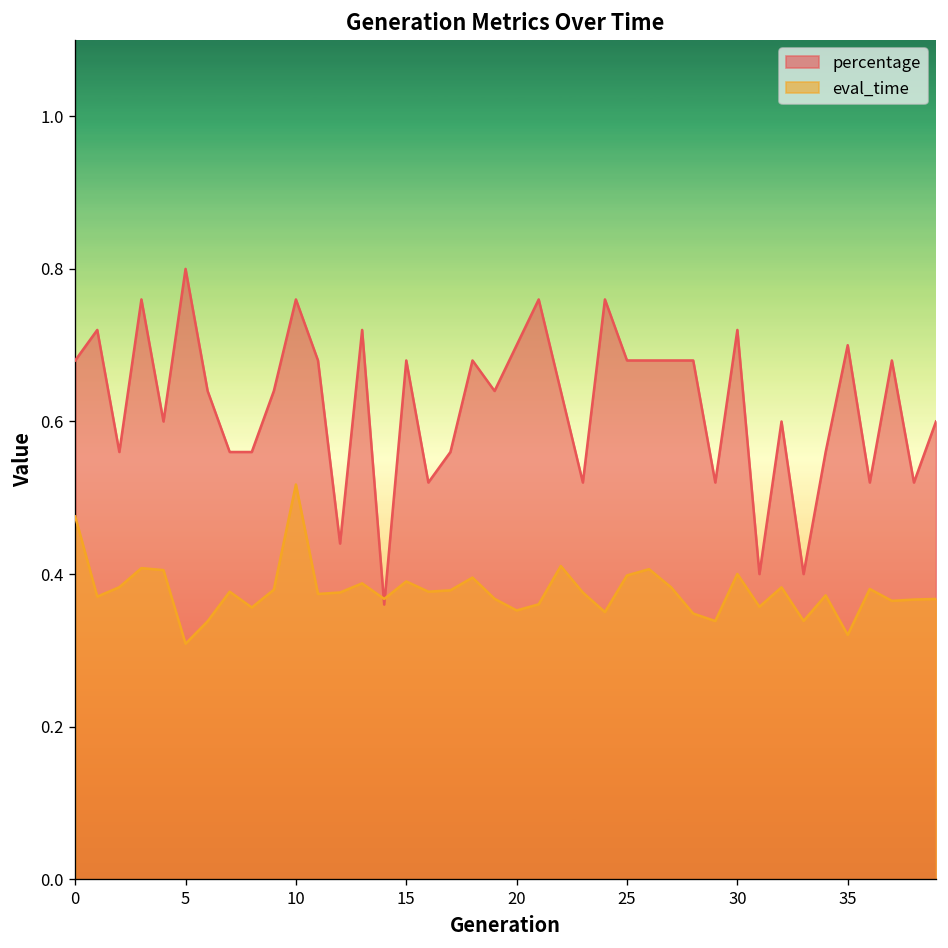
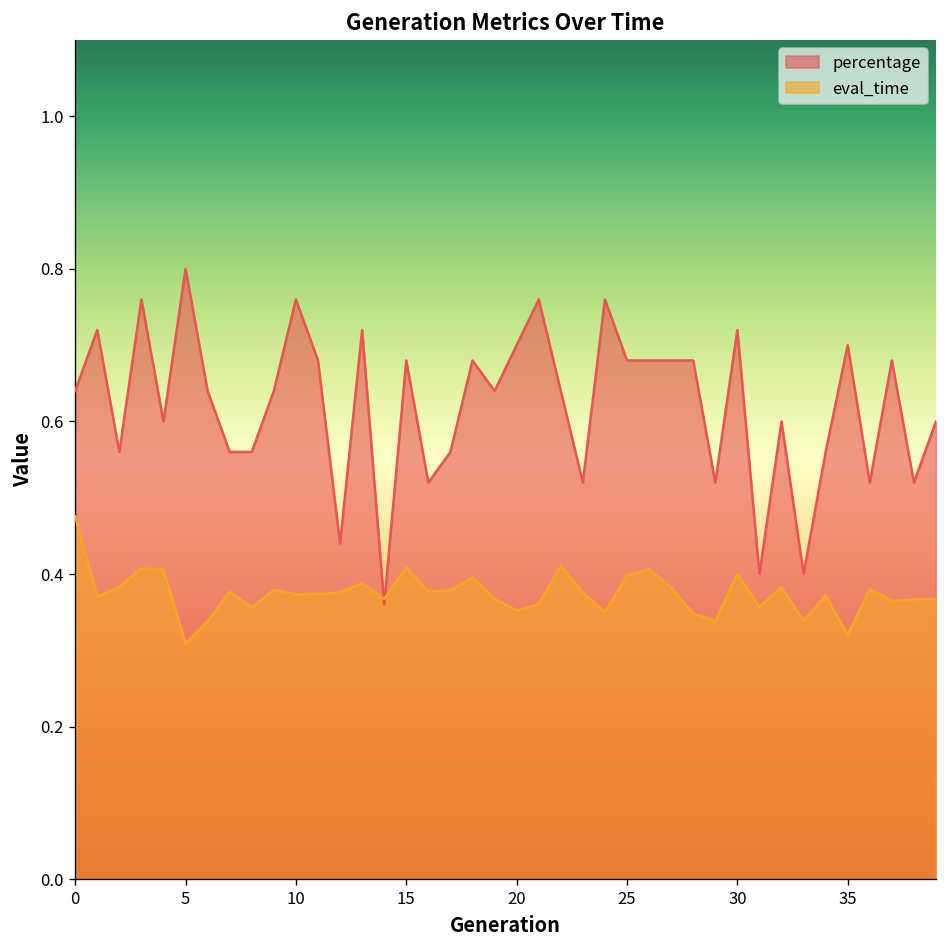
  {
    "percentage": {
-     "0": 0.68,
+     "0": 0.64,
      "5": 0.80,
      "10": 0.76,
      "15": 0.68,
      "20": 0.70,
      "25": 0.68,
      "30": 0.72,
      "35": 0.70
    },
    "eval_time": {
      "0": 0.48,
      "5": 0.31,
-     "10": 0.52,
-     "15": 0.39,
+     "10": 0.37,
+     "15": 0.41,
      "20": 0.35,
      "25": 0.40,
      "30": 0.40,
      "35": 0.32
    }
  }
